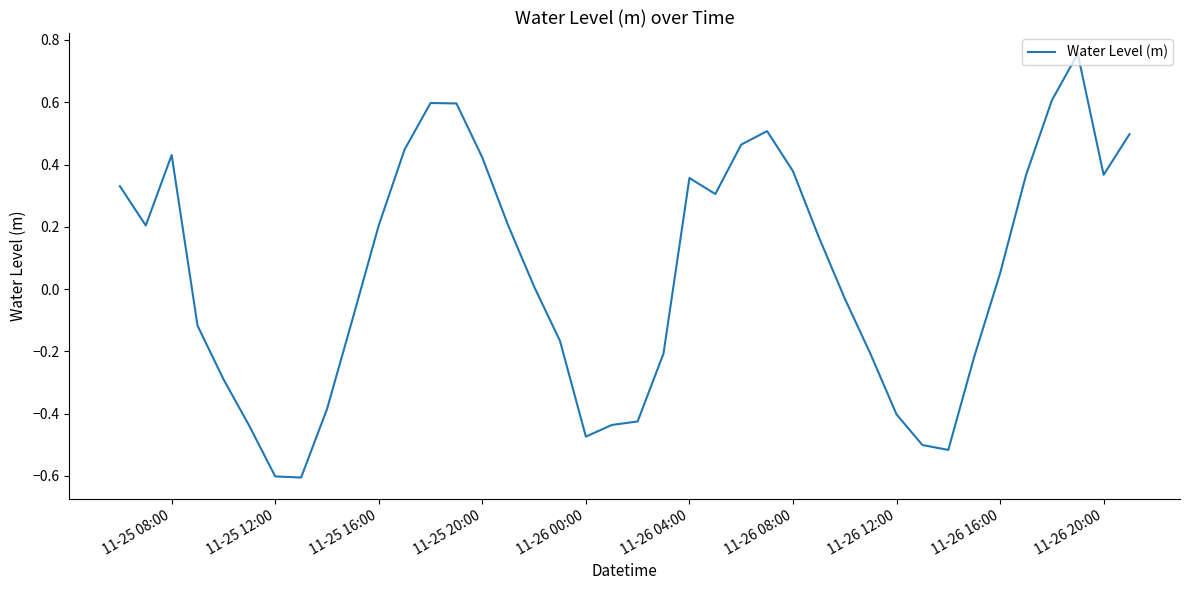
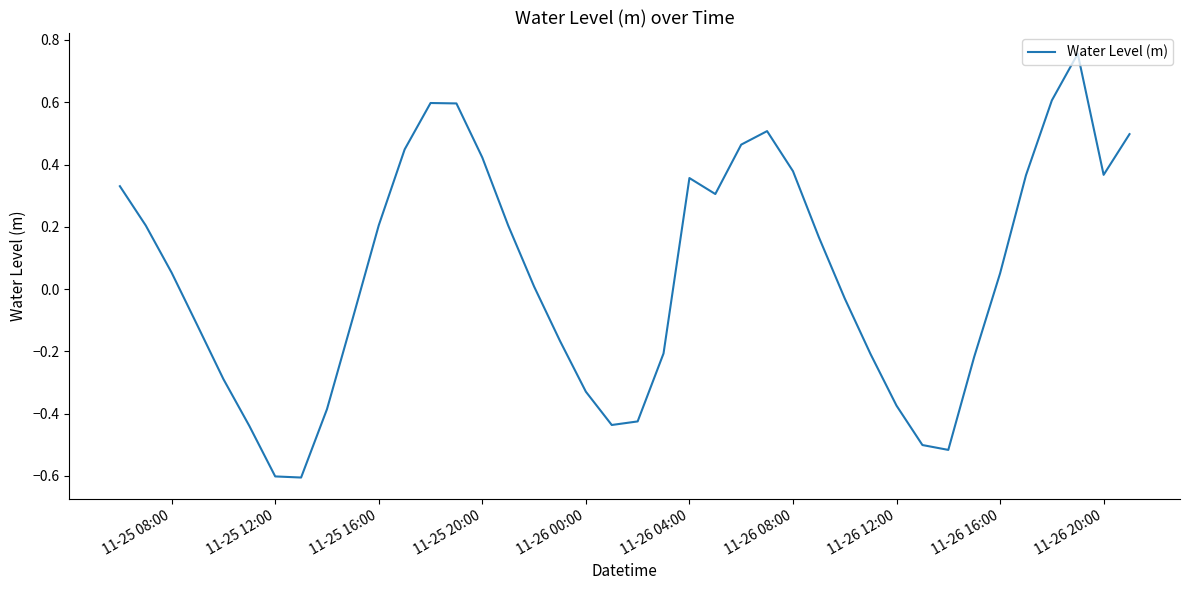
  {
-   "11-25 08:00": 0.43,
+   "11-25 08:00": 0.05,
    "11-25 12:00": -0.60,
    "11-25 16:00": 0.20,
    "11-25 20:00": 0.42,
-   "11-26 00:00": -0.47,
+   "11-26 00:00": -0.33,
    "11-26 04:00": 0.36,
    "11-26 08:00": 0.38,
-   "11-26 12:00": -0.40,
+   "11-26 12:00": -0.37,
    "11-26 16:00": 0.05,
    "11-26 20:00": 0.37
  }
